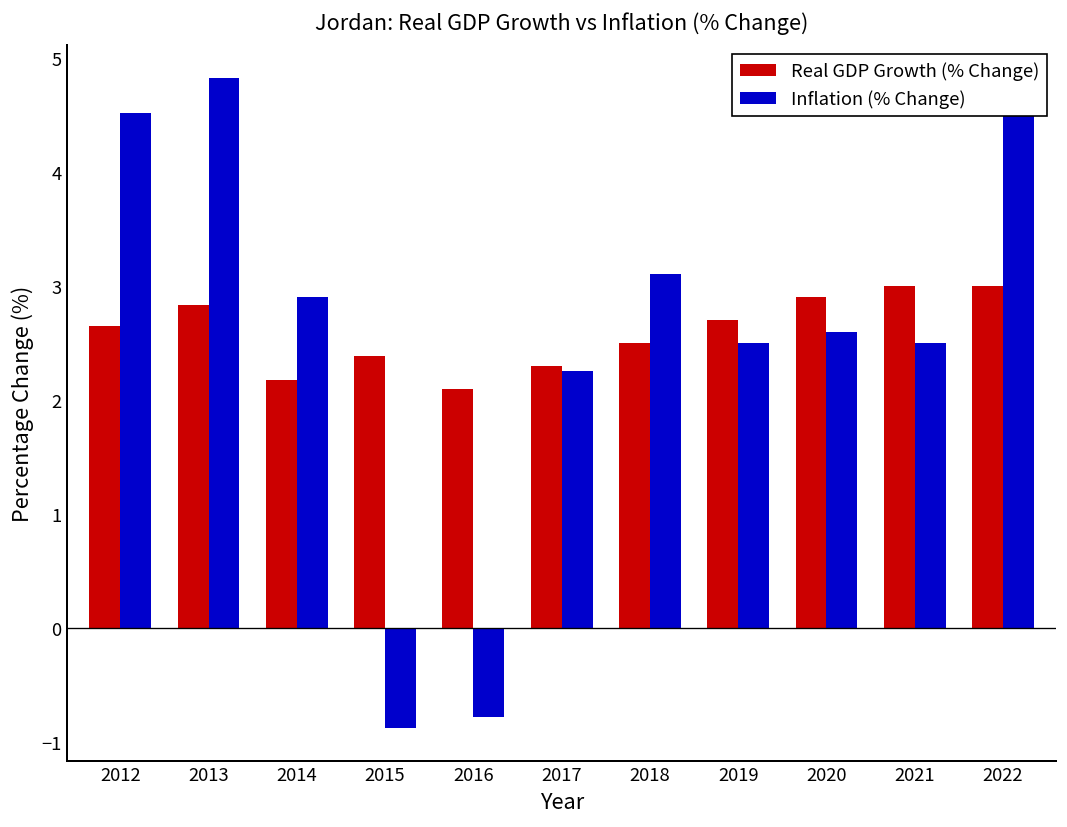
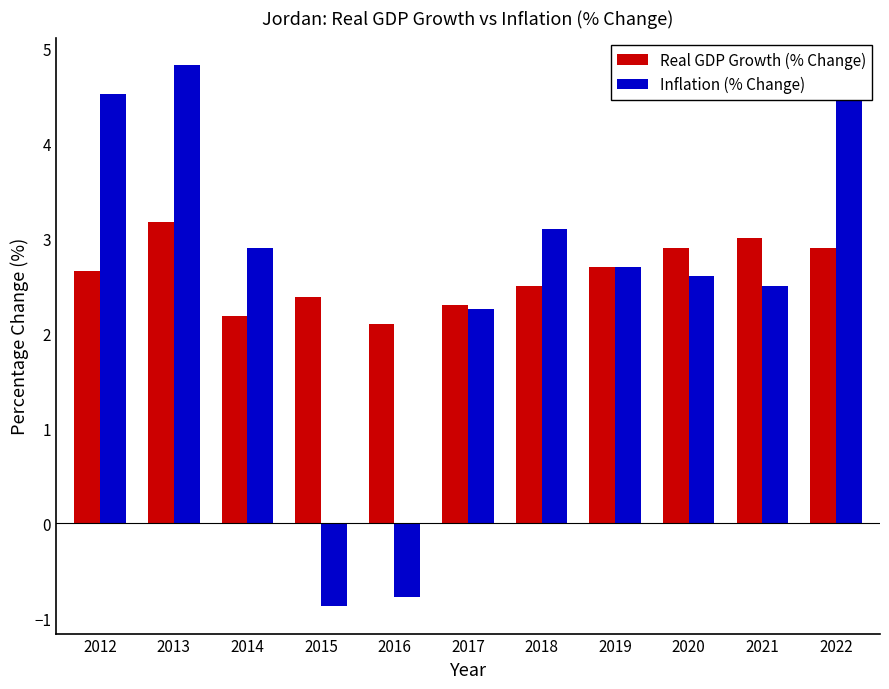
  {
    "Real GDP Growth (% Change)": {
      "2012": 2.7,
-     "2013": 2.8,
+     "2013": 3.2,
      "2014": 2.2,
      "2015": 2.4,
      "2016": 2.1,
      "2017": 2.3,
      "2018": 2.5,
      "2019": 2.7,
      "2020": 2.9,
      "2021": 3.0,
-     "2022": 3.0
+     "2022": 2.9
    },
    "Inflation (% Change)": {
      "2012": 4.5,
      "2013": 4.8,
      "2014": 2.9,
      "2015": -0.9,
      "2016": -0.8,
      "2017": 2.3,
      "2018": 3.1,
-     "2019": 2.5,
+     "2019": 2.7,
      "2020": 2.6,
      "2021": 2.5
    }
  }
